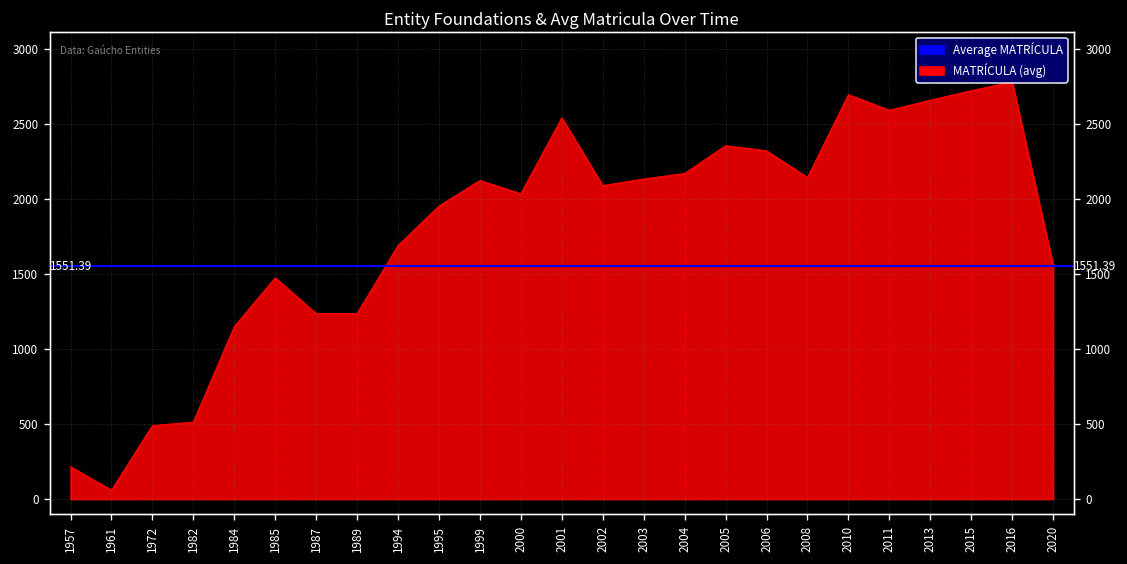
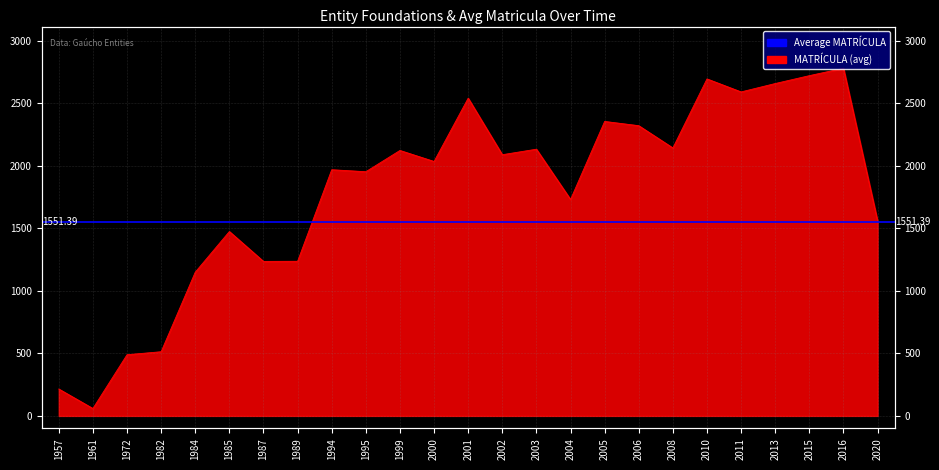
  {
    "1957": 220,
    "1961": 60,
    "1972": 490,
    "1982": 510,
    "1984": 1150,
    "1985": 1470,
    "1987": 1240,
    "1989": 1240,
-   "1994": 1690,
+   "1994": 1970,
    "1995": 1950,
    "1999": 2120,
    "2000": 2030,
    "2001": 2540,
    "2002": 2090,
    "2003": 2130,
-   "2004": 2170,
+   "2004": 1730,
    "2005": 2350,
    "2006": 2320,
    "2008": 2140,
    "2010": 2690,
    "2011": 2590,
    "2013": 2660,
    "2015": 2720
  }
